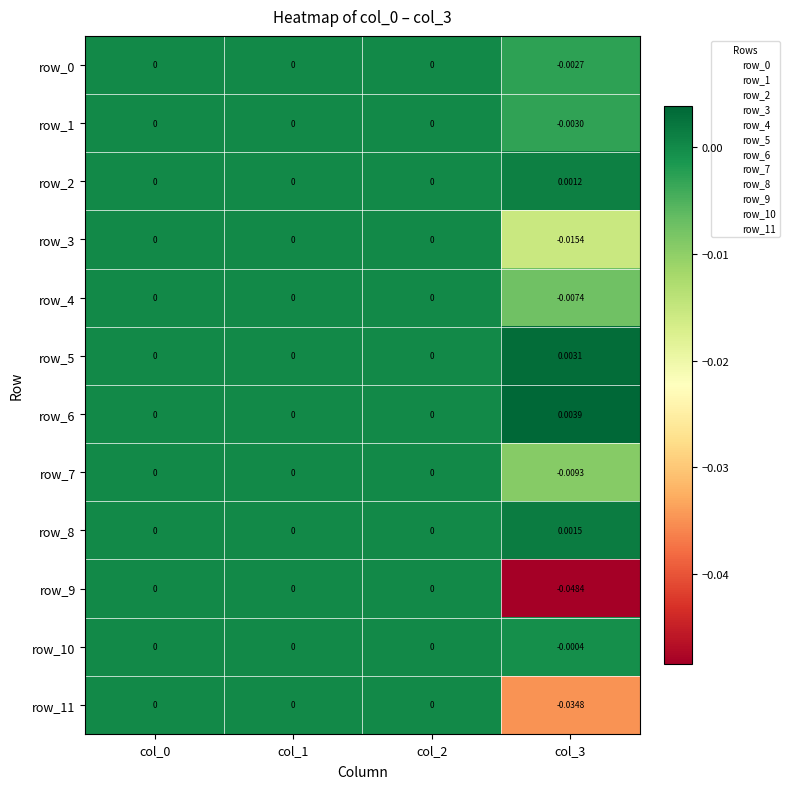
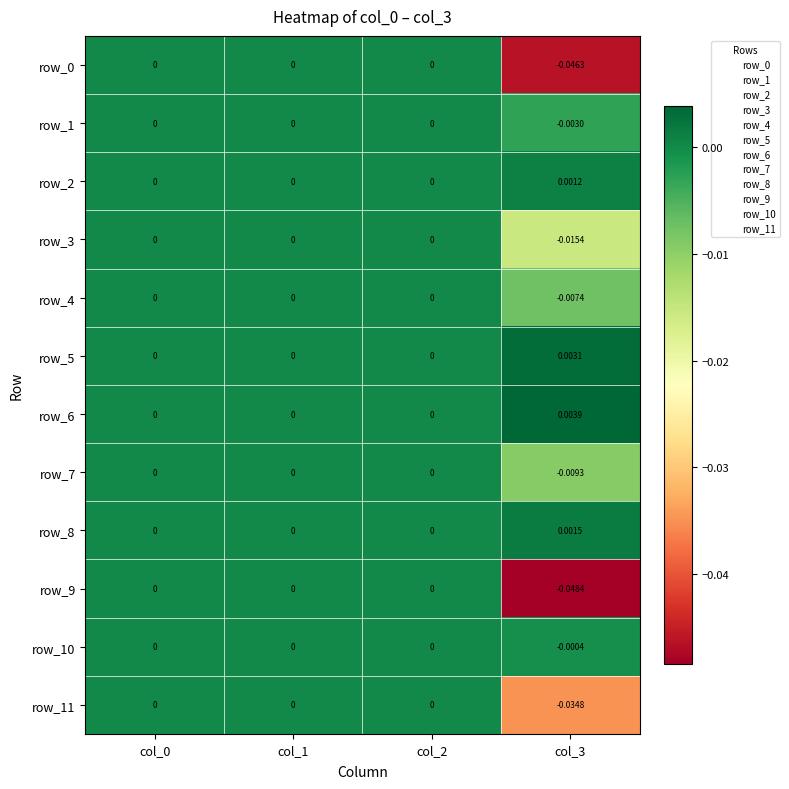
  {
    "row_0": {
      "col_0": 0,
      "col_1": 0,
      "col_2": 0,
-     "col_3": -0.0027
+     "col_3": -0.0463
    },
    "row_1": {
      "col_0": 0,
      "col_1": 0,
      "col_2": 0,
      "col_3": -0.0030
    },
    "row_2": {
      "col_0": 0,
      "col_1": 0,
      "col_2": 0,
      "col_3": 0.0012
    },
    "row_3": {
      "col_0": 0,
      "col_1": 0,
      "col_2": 0,
      "col_3": -0.0154
    },
    "row_4": {
      "col_0": 0,
      "col_1": 0,
      "col_2": 0,
      "col_3": -0.0074
    },
    "row_5": {
      "col_0": 0,
      "col_1": 0,
      "col_2": 0,
      "col_3": 0.0031
    },
    "row_6": {
      "col_0": 0,
      "col_1": 0,
      "col_2": 0,
      "col_3": 0.0039
    },
    "row_7": {
      "col_0": 0,
      "col_1": 0,
      "col_2": 0,
      "col_3": -0.0093
    },
    "row_8": {
      "col_0": 0,
      "col_1": 0,
      "col_2": 0,
      "col_3": 0.0015
    },
    "row_9": {
      "col_0": 0,
      "col_1": 0,
      "col_2": 0,
      "col_3": -0.0484
    },
    "row_10": {
      "col_0": 0,
      "col_1": 0,
      "col_2": 0,
      "col_3": -0.0004
    },
    "row_11": {
      "col_0": 0,
      "col_1": 0,
      "col_2": 0,
      "col_3": -0.0348
    }
  }
